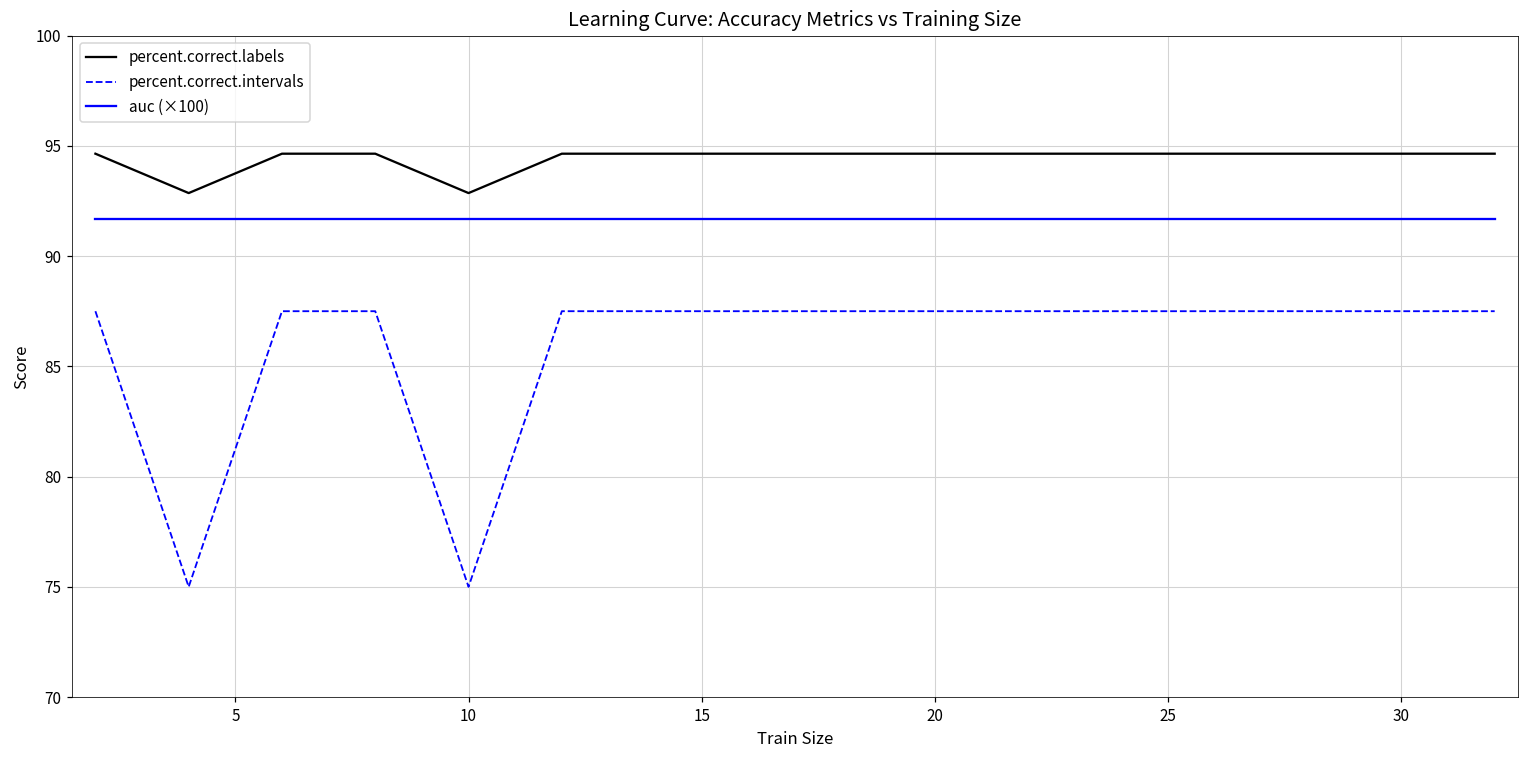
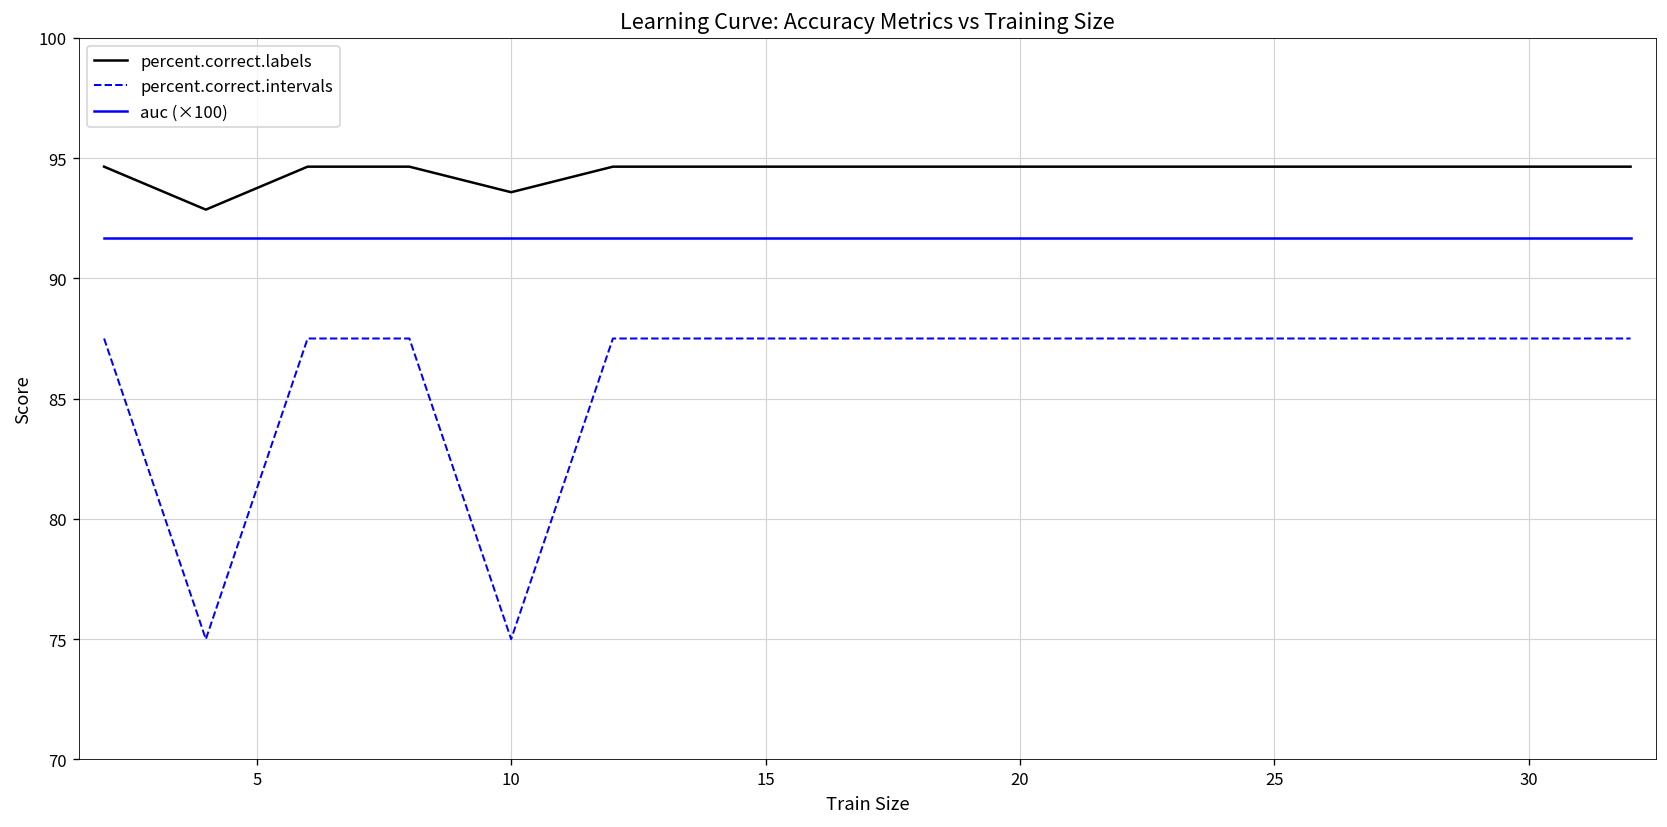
  {
    "percent.correct.labels": {
-     "10": 92.9,
+     "10": 93.6,
      "20": 94.6,
      "25": 94.6,
      "30": 94.6
    }
  }
